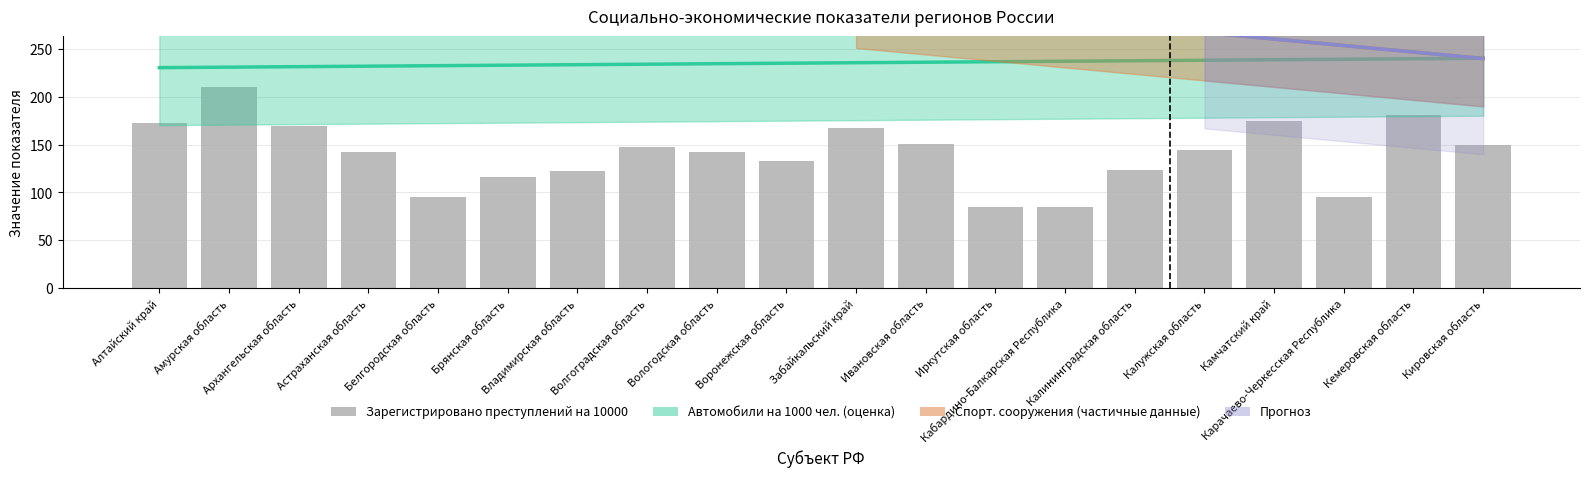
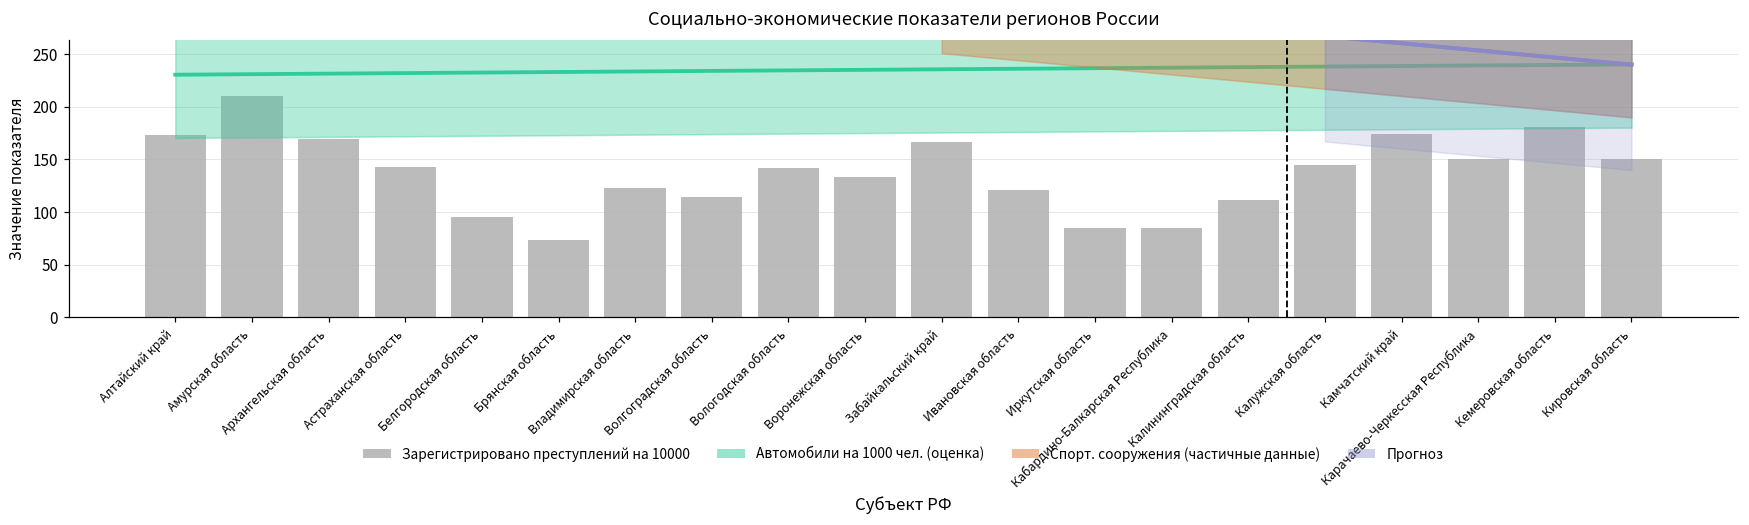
  {
    "Зарегистрировано преступлений на 10000": {
      "Алтайский край": 170,
      "Амурская область": 210,
      "Архангельская область": 170,
      "Астраханская область": 140,
      "Белгородская область": 100,
-     "Брянская область": 120,
+     "Брянская область": 70,
      "Владимирская область": 120,
-     "Волгоградская область": 150,
+     "Волгоградская область": 110,
      "Вологодская область": 140,
      "Воронежская область": 130,
      "Забайкальский край": 170,
-     "Ивановская область": 150,
+     "Ивановская область": 120,
      "Иркутская область": 80,
      "Кабардино-Балкарская Республика": 90,
-     "Калининградская область": 120,
+     "Калининградская область": 110,
      "Калужская область": 140,
      "Камчатский край": 170,
-     "Карачаево-Черкесская Республика": 100,
+     "Карачаево-Черкесская Республика": 150,
      "Кемеровская область": 180,
      "Кировская область": 150
    }
  }
